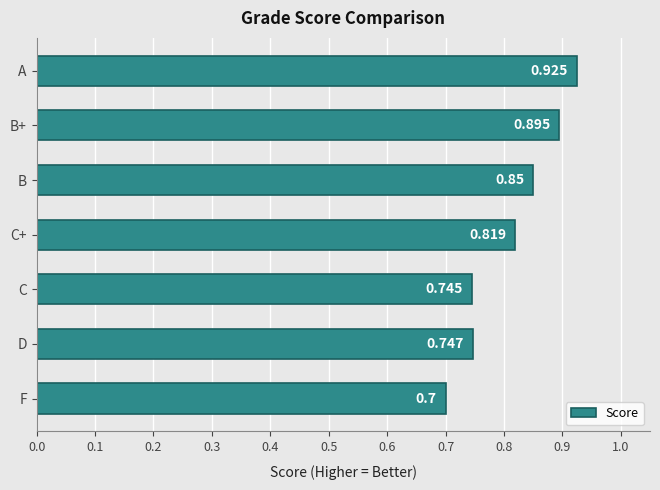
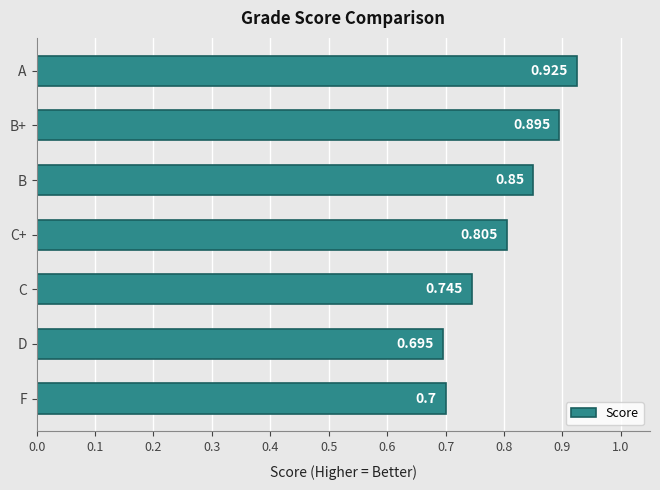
  {
    "A": 0.925,
    "B+": 0.895,
    "B": 0.85,
-   "C+": 0.819,
+   "C+": 0.805,
    "C": 0.745,
-   "D": 0.747,
+   "D": 0.695,
    "F": 0.7
  }
